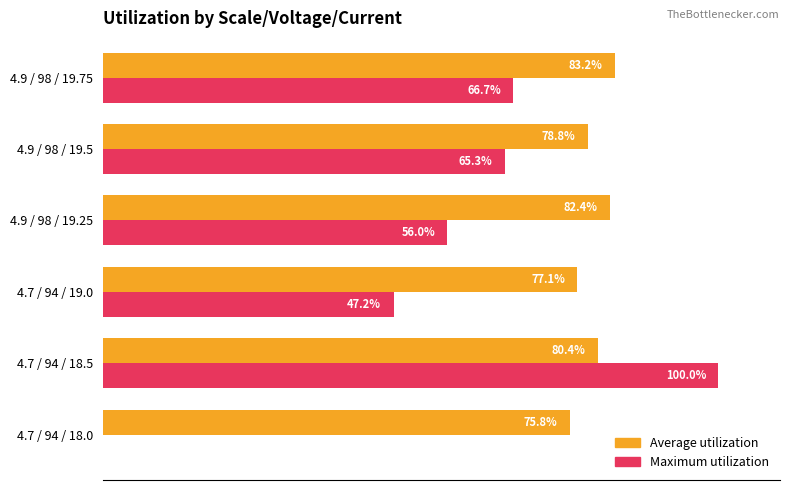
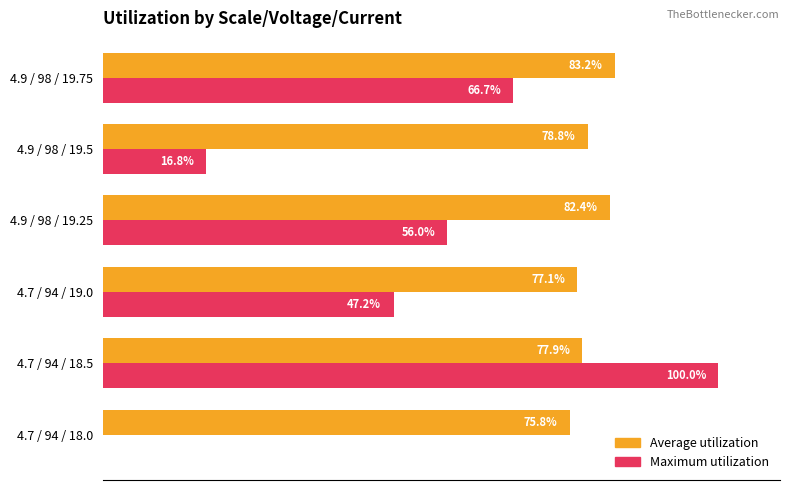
  {
    "Average utilization": {
      "4.9 / 98 / 19.75": "83.2%",
      "4.9 / 98 / 19.5": "78.8%",
      "4.9 / 98 / 19.25": "82.4%",
      "4.7 / 94 / 19.0": "77.1%",
-     "4.7 / 94 / 18.5": "80.4%",
+     "4.7 / 94 / 18.5": "77.9%",
      "4.7 / 94 / 18.0": "75.8%"
    },
    "Maximum utilization": {
      "4.9 / 98 / 19.75": "66.7%",
-     "4.9 / 98 / 19.5": "65.3%",
+     "4.9 / 98 / 19.5": "16.8%",
      "4.9 / 98 / 19.25": "56.0%",
      "4.7 / 94 / 19.0": "47.2%",
      "4.7 / 94 / 18.5": "100.0%"
    }
  }
